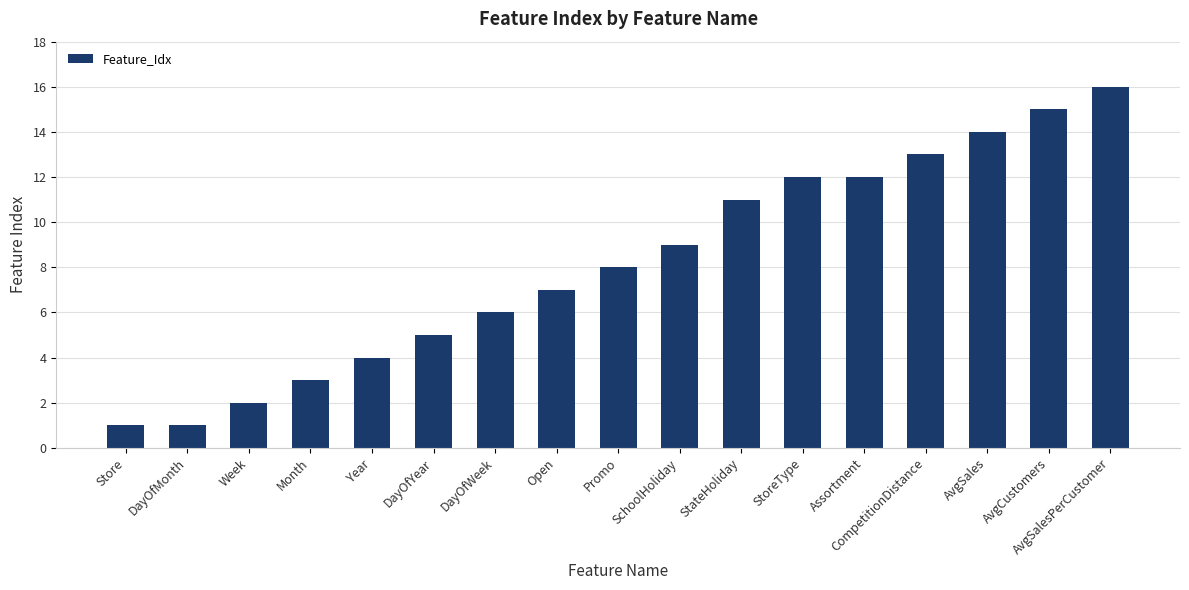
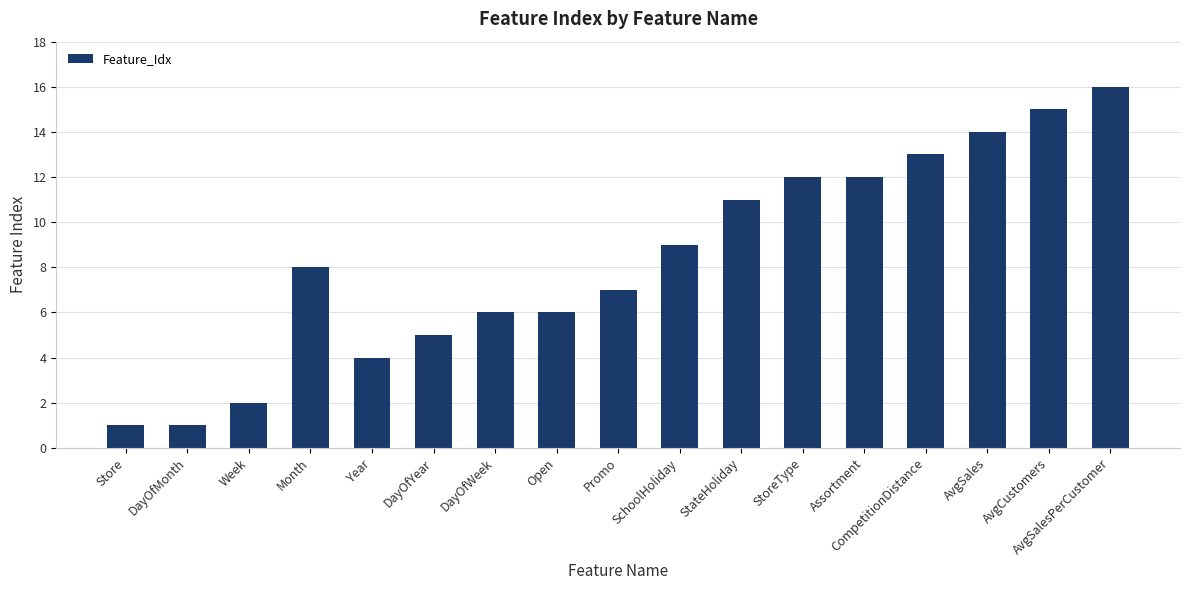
  {
    "Store": 1,
    "DayOfMonth": 1,
    "Week": 2,
-   "Month": 3,
+   "Month": 8,
    "Year": 4,
    "DayOfYear": 5,
    "DayOfWeek": 6,
-   "Open": 7,
-   "Promo": 8,
+   "Open": 6,
+   "Promo": 7,
    "SchoolHoliday": 9,
    "StateHoliday": 11,
    "StoreType": 12,
    "Assortment": 12,
    "CompetitionDistance": 13,
    "AvgSales": 14,
    "AvgCustomers": 15,
    "AvgSalesPerCustomer": 16
  }
